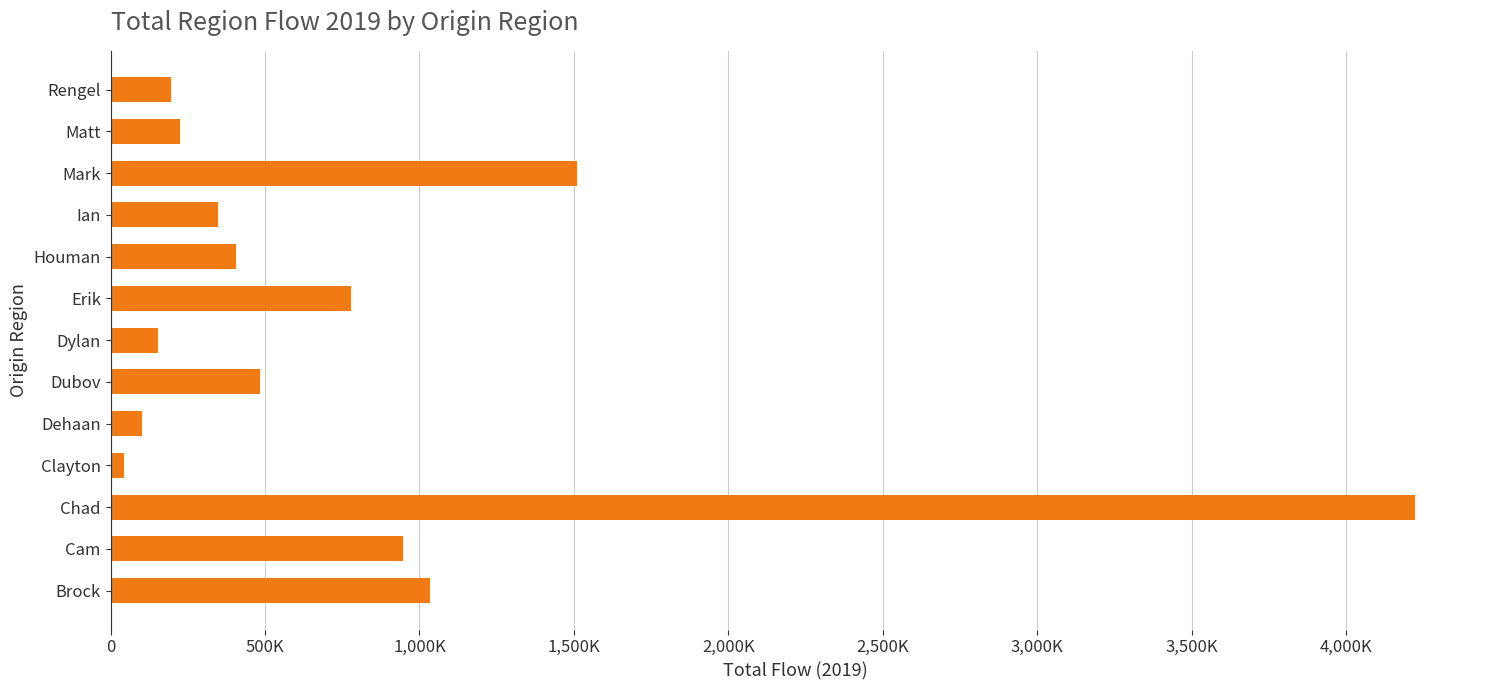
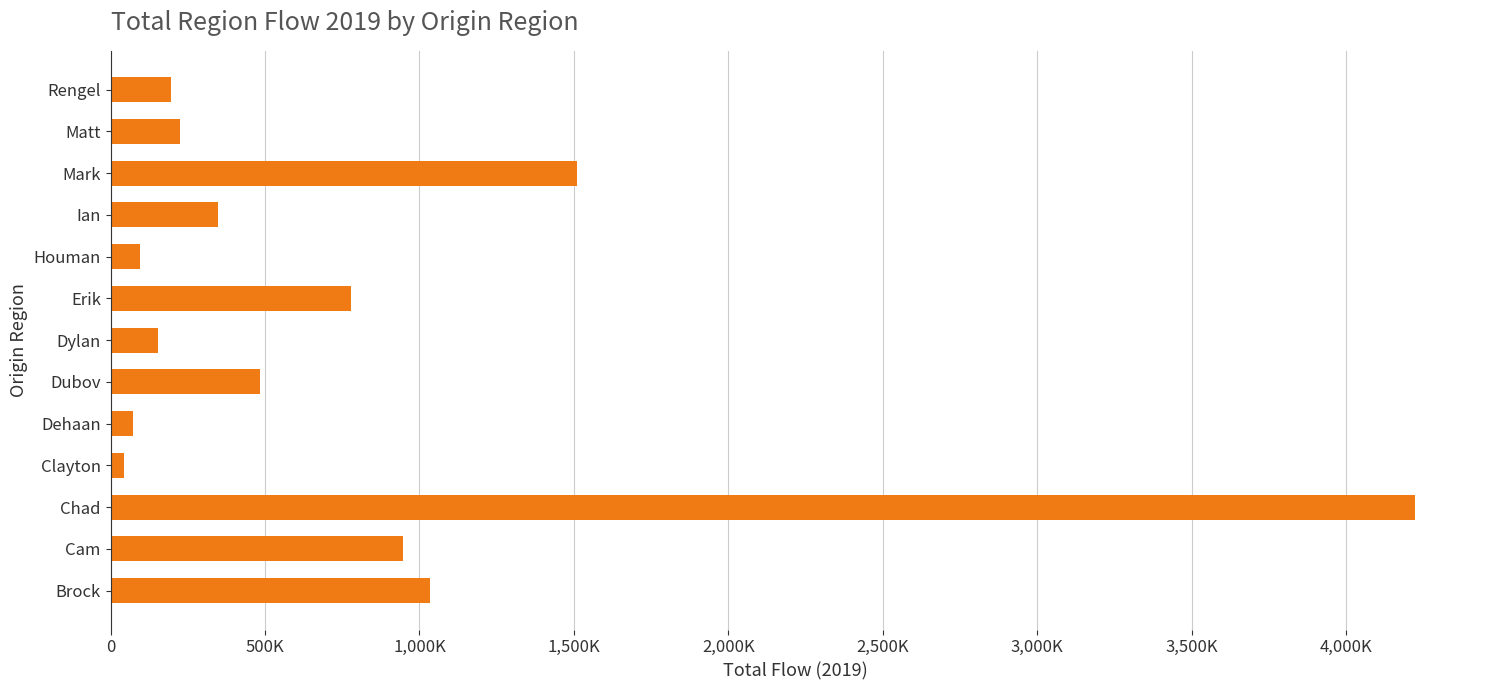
  {
    "Rengel": "200,000",
    "Matt": "230,000",
    "Mark": "1,510,000",
    "Ian": "350,000",
-   "Houman": "410,000",
+   "Houman": "90,000",
    "Erik": "780,000",
    "Dylan": "160,000",
    "Dubov": "490,000",
-   "Dehaan": "100,000",
+   "Dehaan": "70,000",
    "Clayton": "50,000",
    "Chad": "4,220,000",
    "Cam": "950,000",
    "Brock": "1,030,000"
  }
